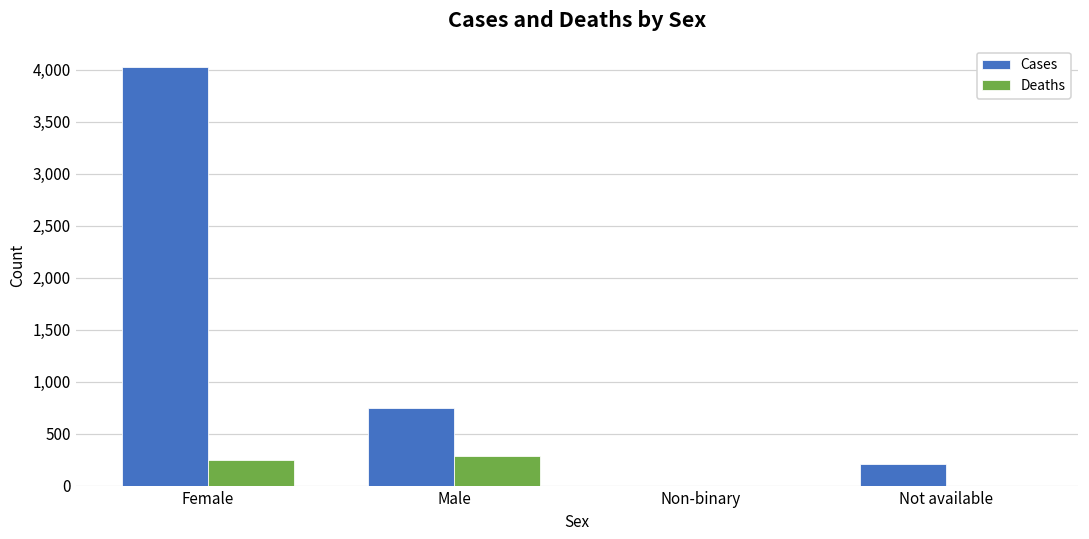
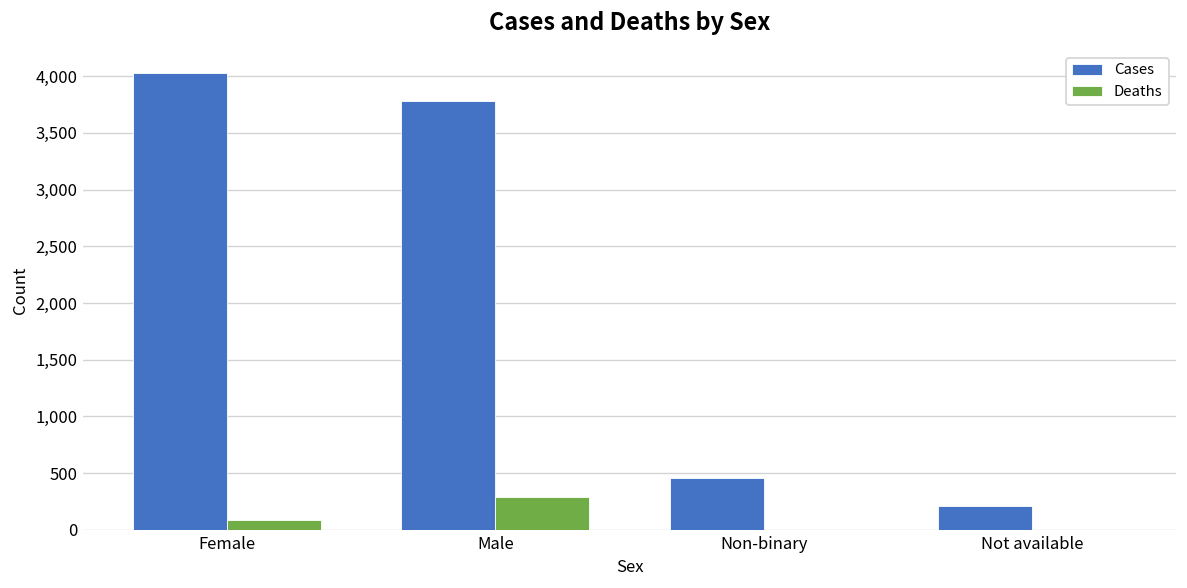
  {
    "Cases": {
      "Female": "4,000",
-     "Male": "700",
-     "Non-binary": "0",
+     "Male": "3,800",
+     "Non-binary": "500",
      "Not available": "200"
    },
    "Deaths": {
-     "Female": "200",
+     "Female": "100",
      "Male": "300",
      "Non-binary": "0",
      "Not available": "0"
    }
  }
